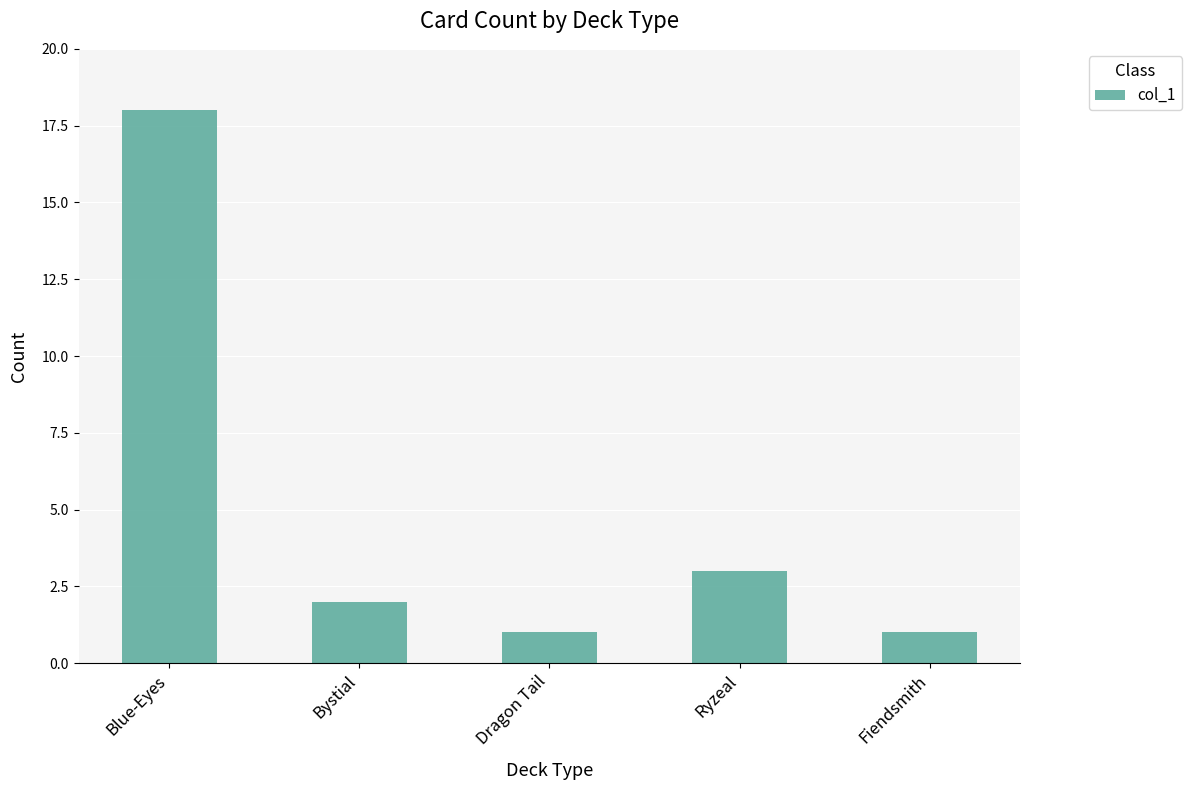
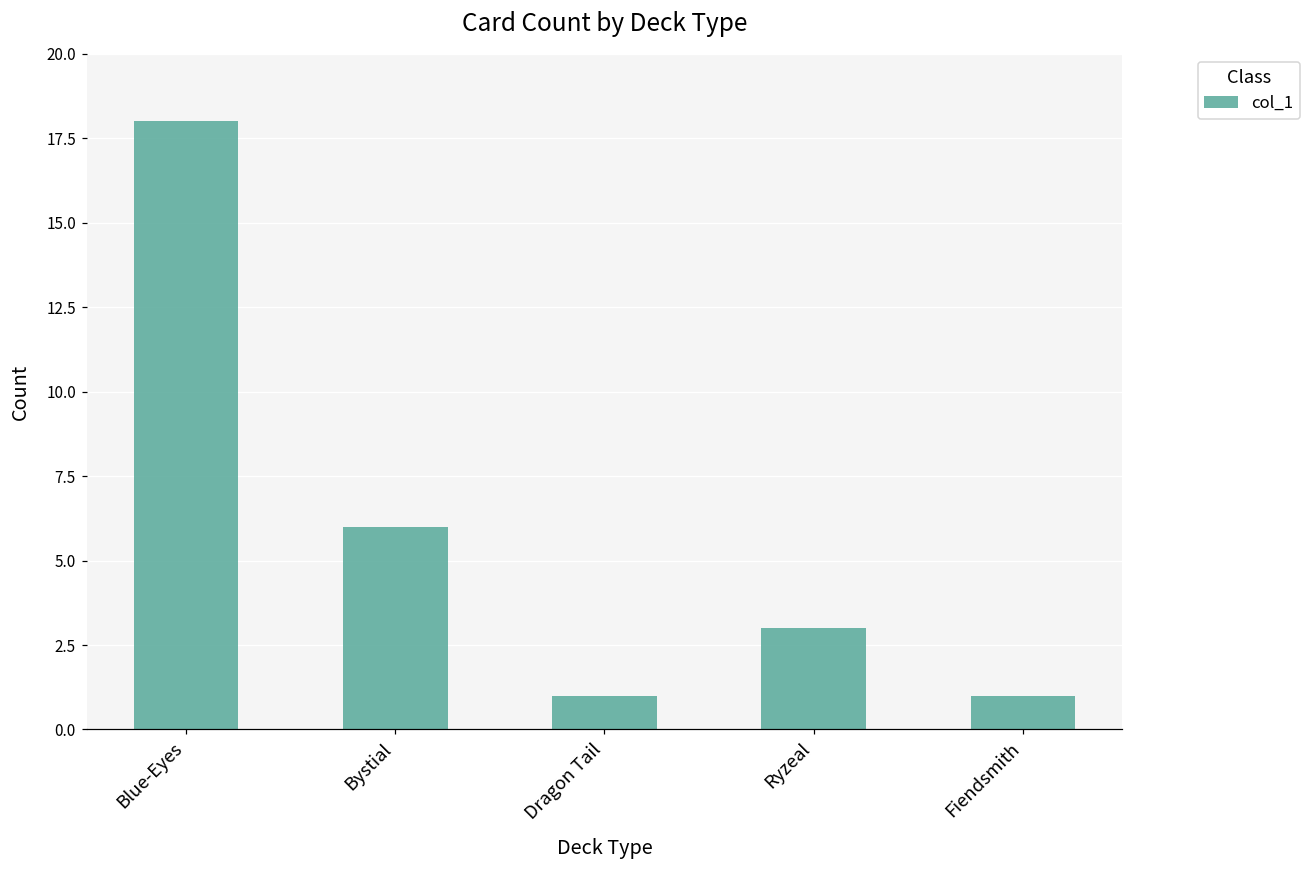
  {
    "Blue-Eyes": 18,
-   "Bystial": 2,
+   "Bystial": 6,
    "Dragon Tail": 1,
    "Ryzeal": 3,
    "Fiendsmith": 1
  }
